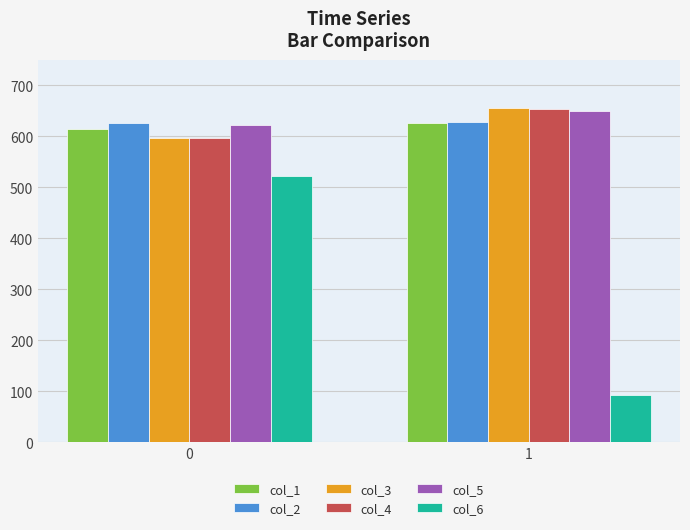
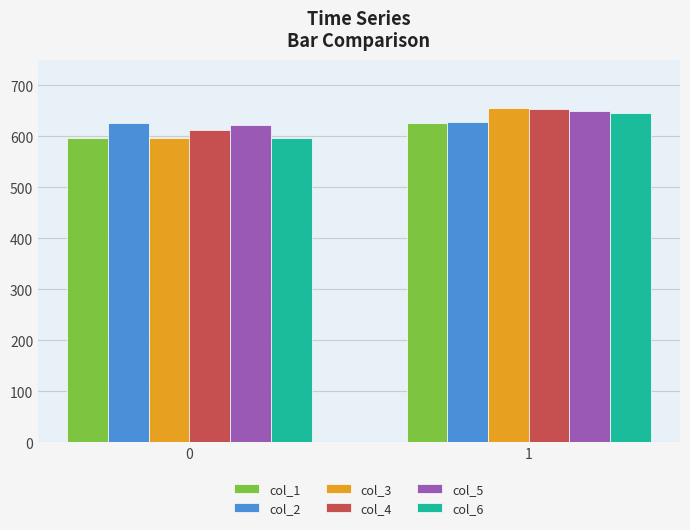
  {
    "col_1": {
-     "0": 620,
+     "0": 600,
      "1": 630
    },
    "col_2": {
      "0": 630,
      "1": 630
    },
    "col_3": {
      "0": 600,
      "1": 650
    },
    "col_4": {
-     "0": 600,
+     "0": 610,
      "1": 650
    },
    "col_5": {
      "0": 620,
      "1": 650
    },
    "col_6": {
-     "0": 520,
-     "1": 90
+     "0": 600,
+     "1": 650
    }
  }
